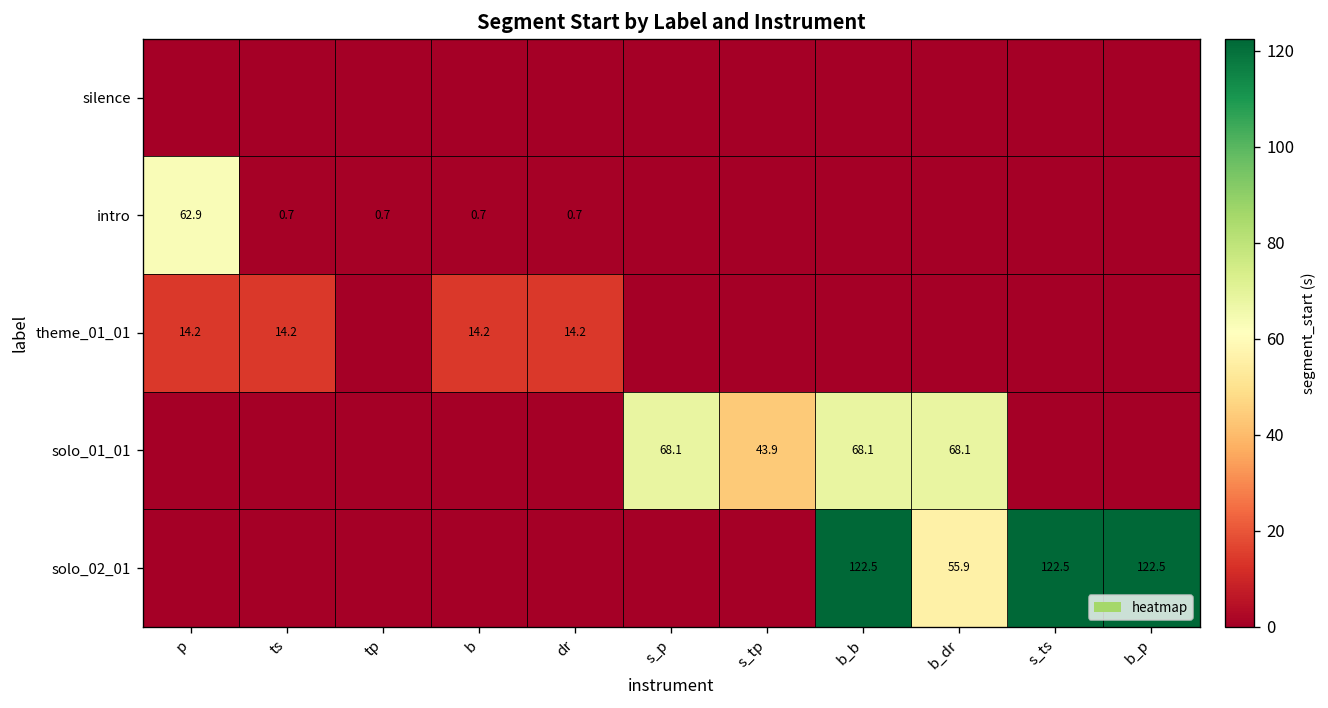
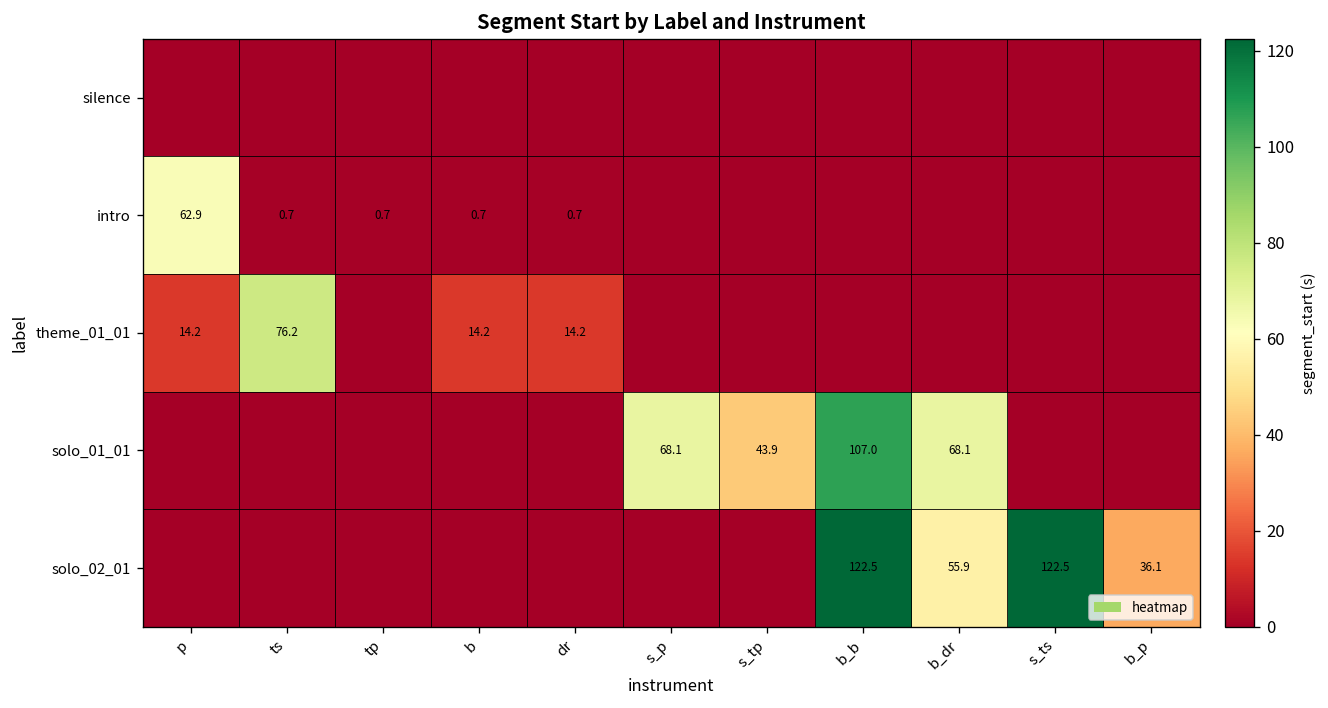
  {
    "intro": {
      "p": 62.9,
      "ts": 0.7,
      "tp": 0.7,
      "b": 0.7,
      "dr": 0.7
    },
    "theme_01_01": {
      "p": 14.2,
-     "ts": 14.2,
+     "ts": 76.2,
      "b": 14.2,
      "dr": 14.2
    },
    "solo_01_01": {
      "s_p": 68.1,
      "s_tp": 43.9,
-     "b_b": 68.1,
+     "b_b": 107.0,
      "b_dr": 68.1
    },
    "solo_02_01": {
      "b_b": 122.5,
      "b_dr": 55.9,
      "s_ts": 122.5,
-     "b_p": 122.5
+     "b_p": 36.1
    }
  }
